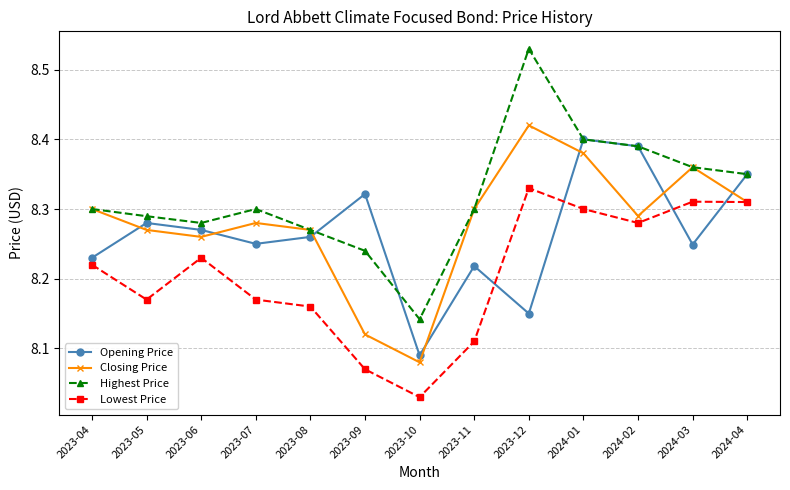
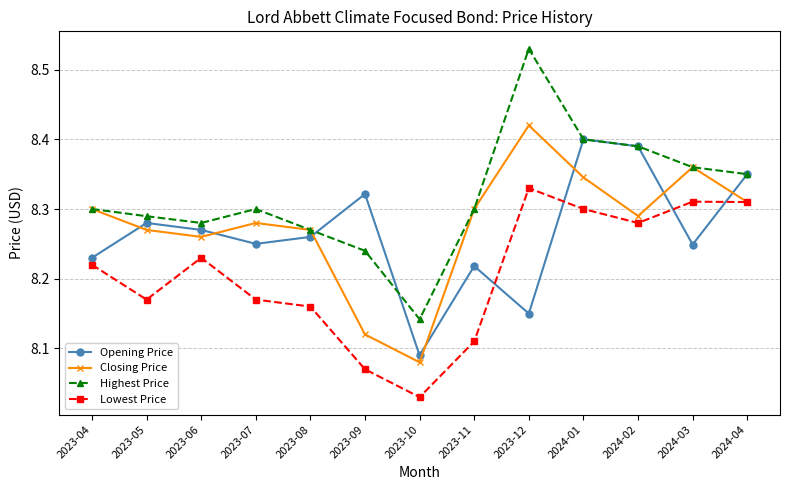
  {
    "Opening Price": {
      "2023-04": 8.23,
      "2023-05": 8.28,
      "2023-06": 8.27,
      "2023-07": 8.25,
      "2023-08": 8.26,
      "2023-09": 8.32,
      "2023-10": 8.09,
      "2023-11": 8.22,
      "2023-12": 8.15,
      "2024-03": 8.25
    },
    "Closing Price": {
      "2023-05": 8.27,
      "2023-06": 8.26,
      "2023-07": 8.28,
      "2023-09": 8.12,
      "2023-10": 8.08,
      "2023-12": 8.42,
-     "2024-01": 8.38,
+     "2024-01": 8.35,
      "2024-02": 8.29
    },
    "Highest Price": {
      "2023-05": 8.29,
      "2023-06": 8.28,
      "2023-07": 8.30,
      "2023-09": 8.24,
      "2023-10": 8.14,
      "2023-12": 8.53
    },
    "Lowest Price": {
      "2023-04": 8.22,
      "2023-05": 8.17,
      "2023-06": 8.23,
      "2023-07": 8.17,
      "2023-08": 8.16,
      "2023-09": 8.07,
      "2023-10": 8.03,
      "2023-11": 8.11,
      "2023-12": 8.33,
      "2024-01": 8.30,
      "2024-02": 8.28,
      "2024-03": 8.31
    }
  }
